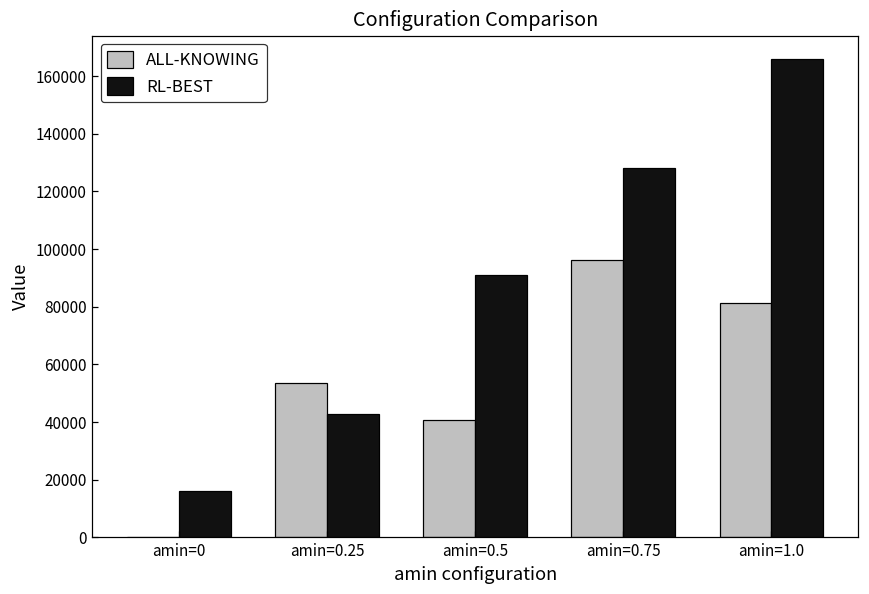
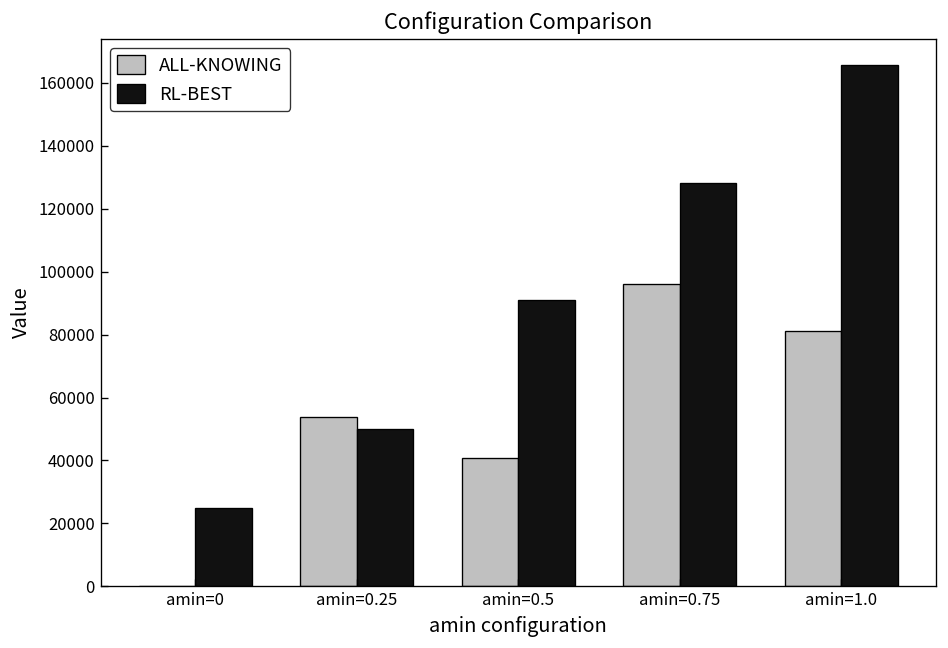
  {
    "ALL-KNOWING": {
      "amin=0": 0,
      "amin=0.25": 54000,
      "amin=0.5": 41000,
      "amin=0.75": 96000,
      "amin=1.0": 81000
    },
    "RL-BEST": {
-     "amin=0": 16000,
-     "amin=0.25": 43000,
+     "amin=0": 25000,
+     "amin=0.25": 50000,
      "amin=0.5": 91000,
      "amin=0.75": 128000,
      "amin=1.0": 166000
    }
  }
